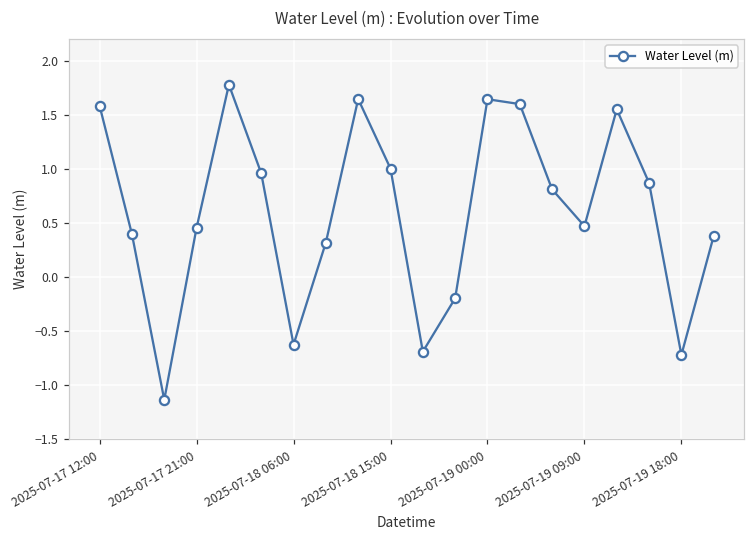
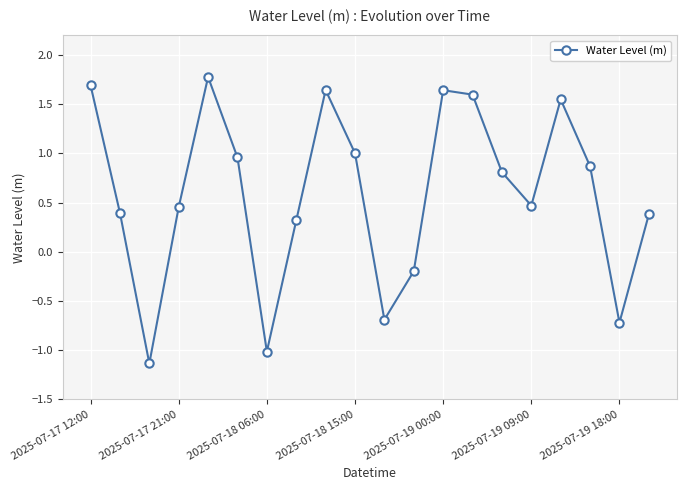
  {
-   "2025-07-17 12:00": 1.6,
+   "2025-07-17 12:00": 1.7,
    "2025-07-17 21:00": 0.5,
-   "2025-07-18 06:00": -0.6,
+   "2025-07-18 06:00": -1.0,
    "2025-07-18 15:00": 1.0,
    "2025-07-19 00:00": 1.6,
    "2025-07-19 09:00": 0.5,
    "2025-07-19 18:00": -0.7
  }
